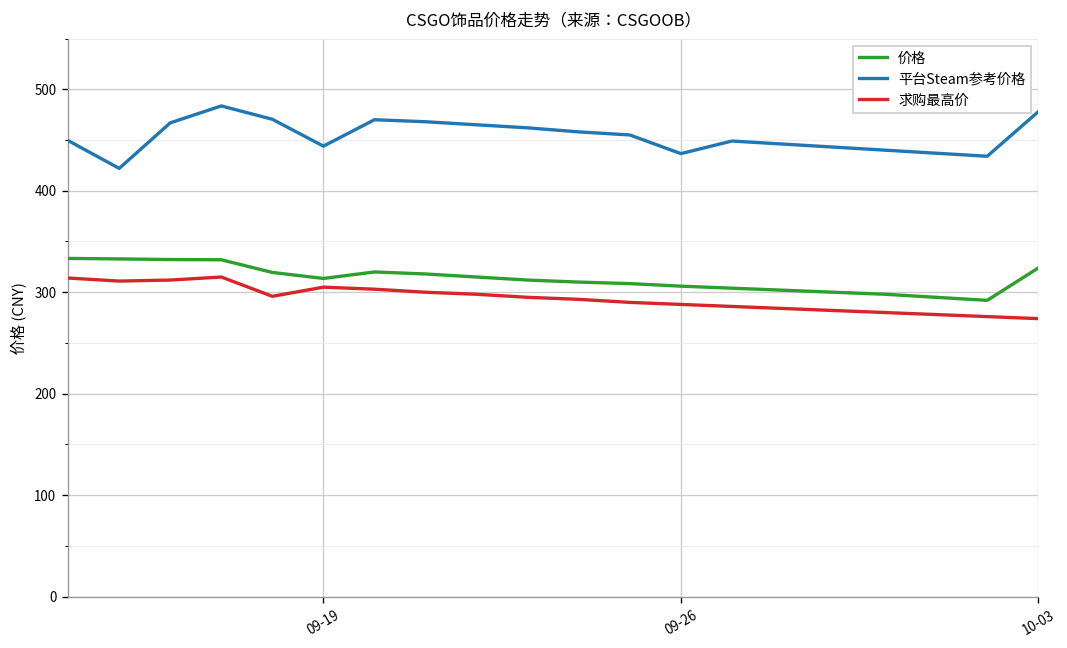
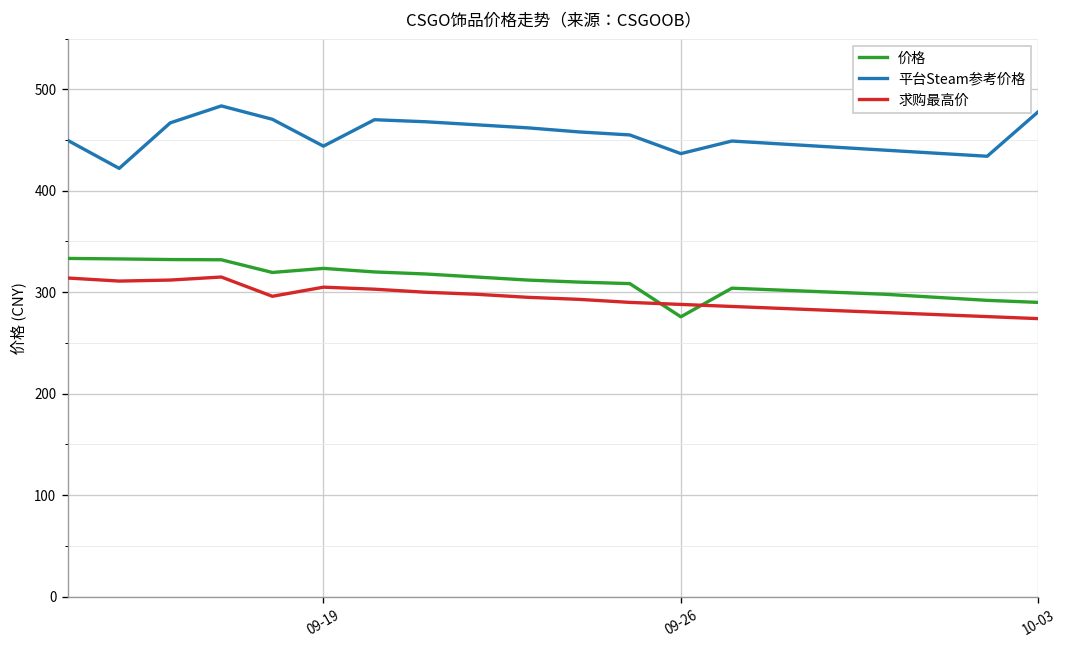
  {
    "价格": {
-     "09-19": 310,
-     "09-26": 310,
-     "10-03": 320
+     "09-19": 320,
+     "09-26": 280,
+     "10-03": 290
    },
    "平台Steam参考价格": {
      "09-19": 440,
      "09-26": 440,
      "10-03": 480
    },
    "求购最高价": {
      "09-19": 310,
      "09-26": 290,
      "10-03": 270
    }
  }
